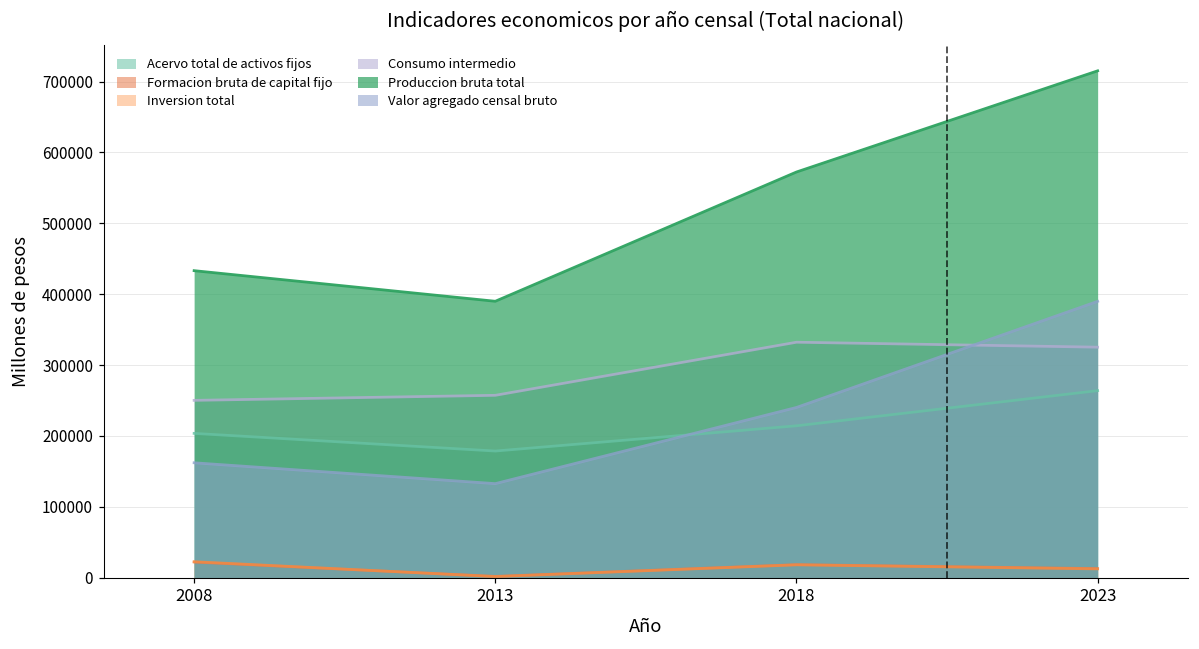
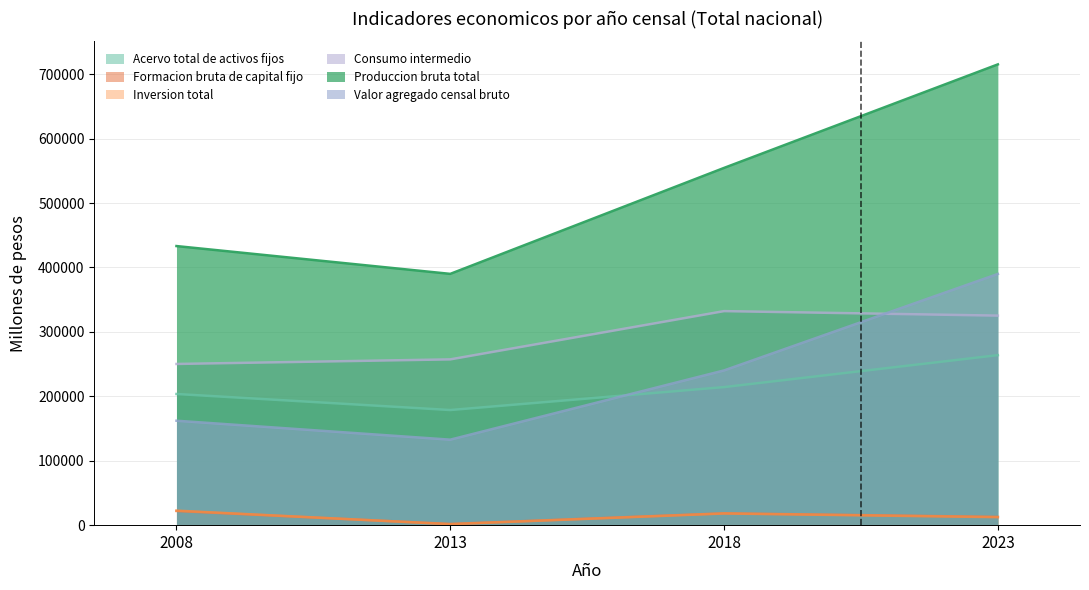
  {
    "Produccion bruta total": {
      "2008": 430000,
      "2013": 390000,
-     "2018": 570000,
+     "2018": 550000,
      "2023": 720000
    }
  }
